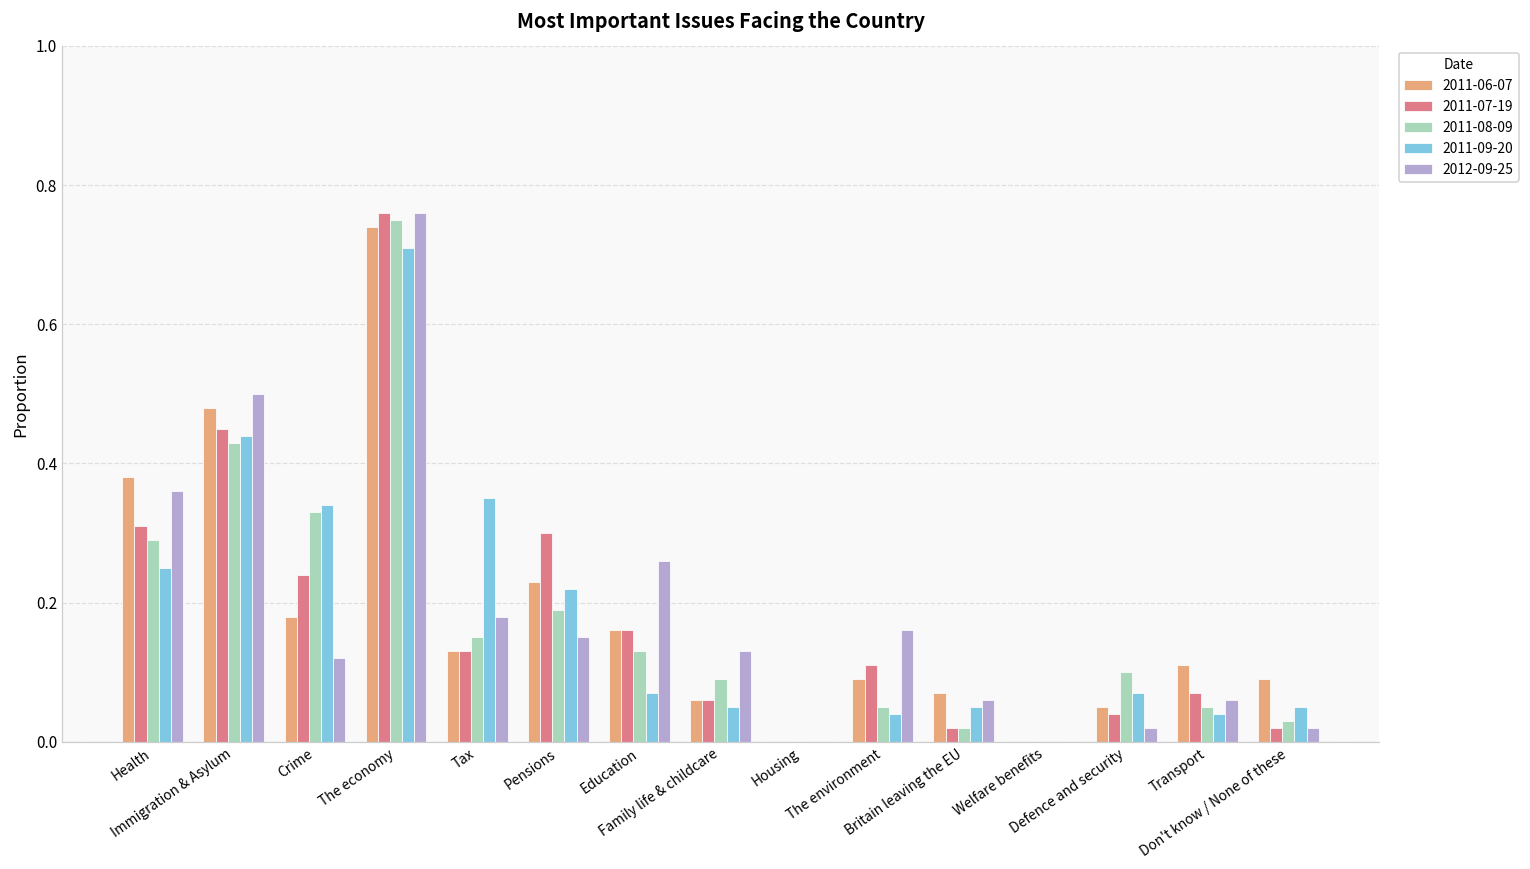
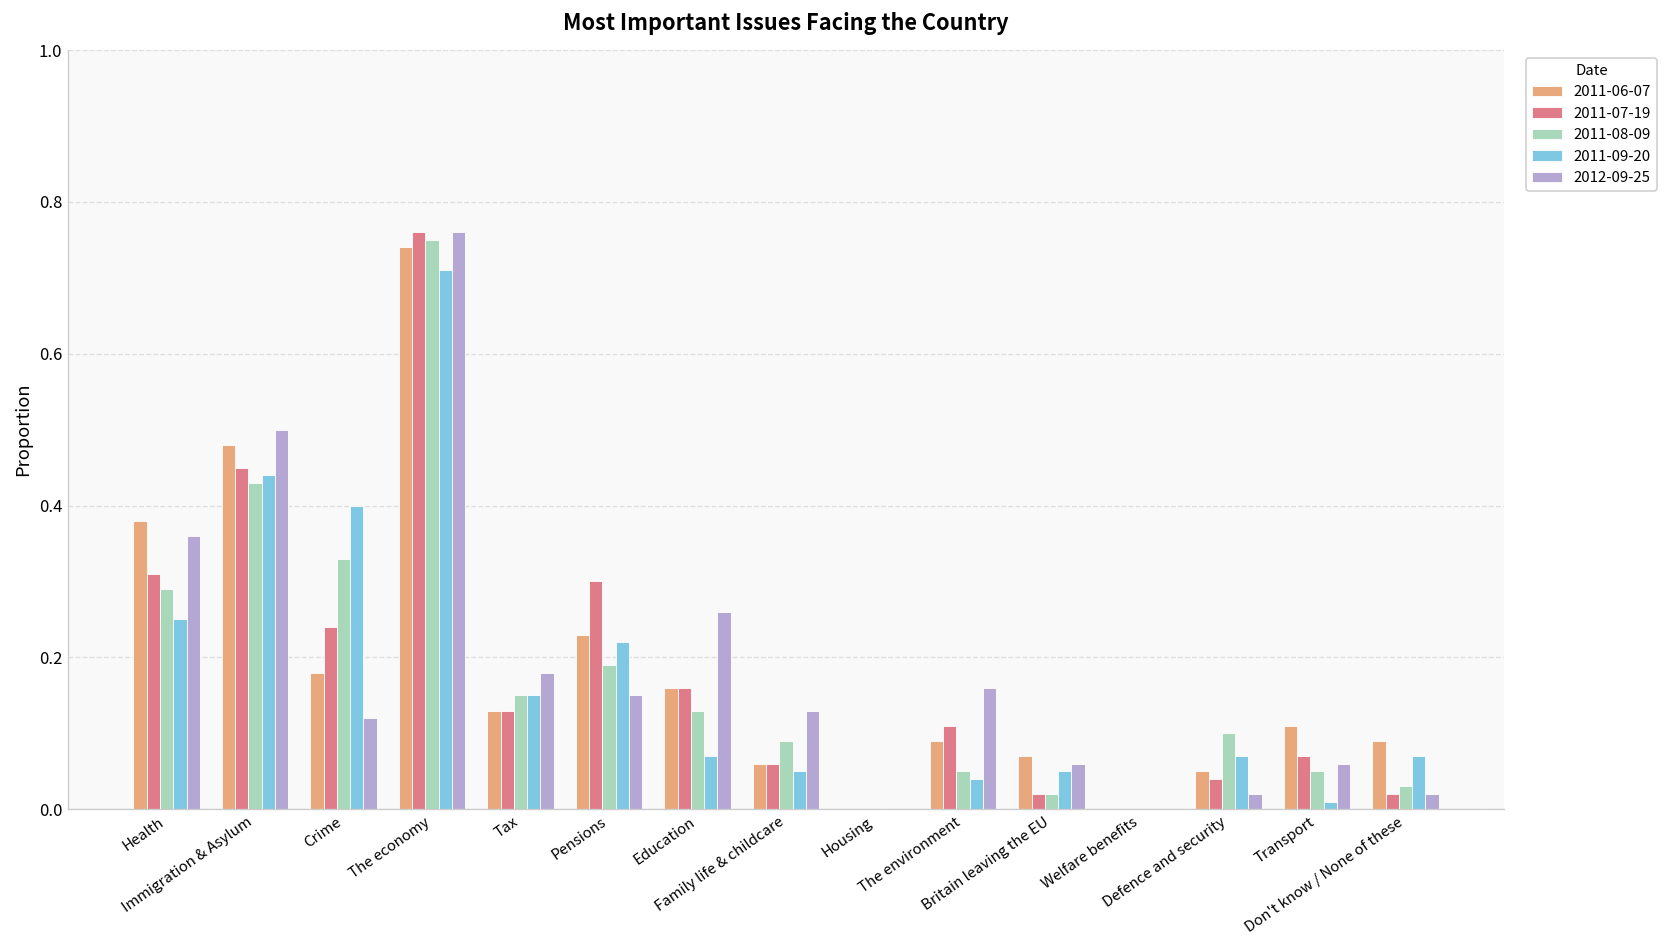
  {
    "2011-09-20": {
      "Health": 0.25,
      "Immigration & Asylum": 0.44,
-     "Crime": 0.34,
+     "Crime": 0.40,
      "The economy": 0.71,
-     "Tax": 0.35,
+     "Tax": 0.15,
      "Pensions": 0.22,
      "Education": 0.07,
      "Family life & childcare": 0.05,
      "Housing": 0.00,
      "The environment": 0.04,
      "Britain leaving the EU": 0.05,
      "Welfare benefits": 0.00,
      "Defence and security": 0.07,
-     "Transport": 0.04,
-     "Don't know / None of these": 0.05
+     "Transport": 0.01,
+     "Don't know / None of these": 0.07
    }
  }
